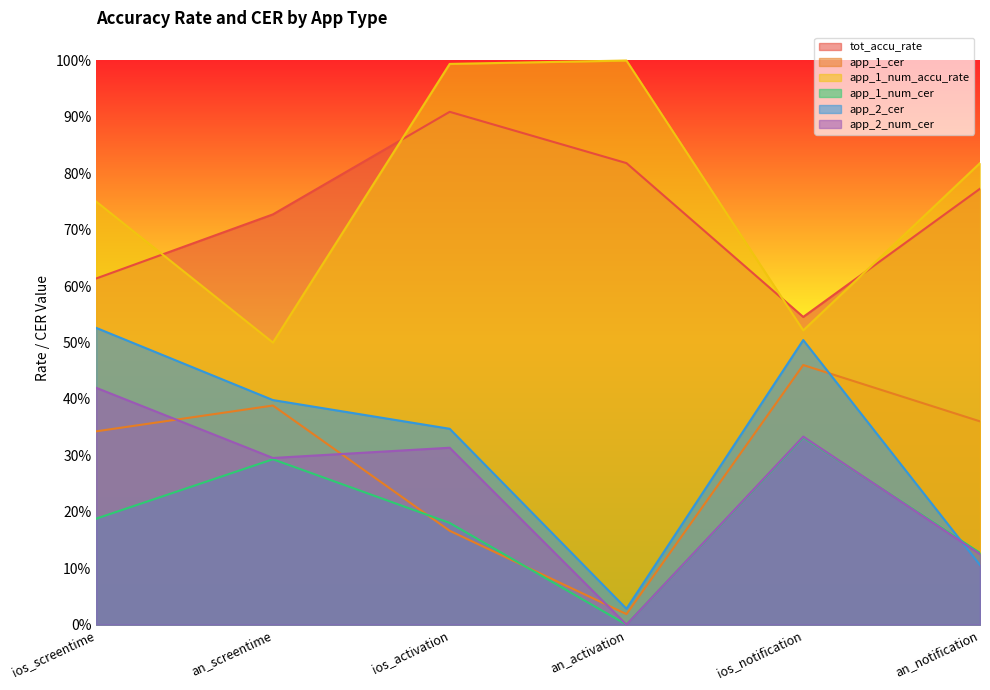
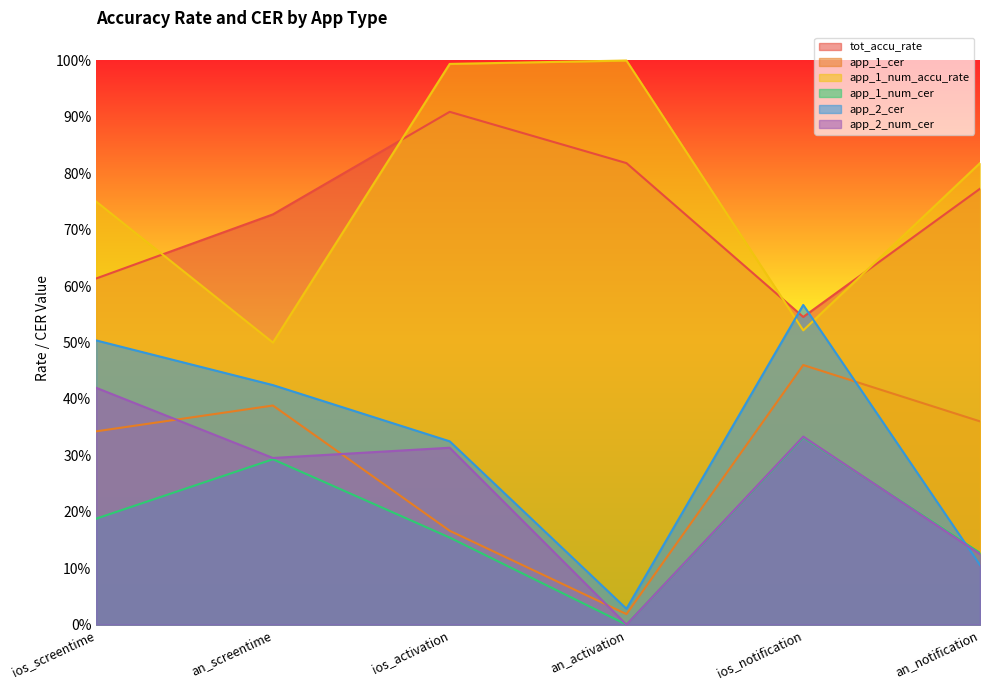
  {
    "app_1_num_accu_rate": {
      "ios_screentime": "75%",
      "an_screentime": "50%",
      "ios_activation": "99%",
      "an_activation": "100%",
      "ios_notification": "52%",
      "an_notification": "82%"
    },
    "app_1_num_cer": {
      "ios_screentime": "19%",
-     "ios_activation": "18%"
+     "ios_activation": "15%"
    },
    "app_2_cer": {
-     "ios_screentime": "53%",
-     "an_screentime": "40%",
-     "ios_activation": "35%",
+     "ios_screentime": "50%",
+     "an_screentime": "42%",
+     "ios_activation": "32%",
      "an_activation": "3%",
-     "ios_notification": "50%",
+     "ios_notification": "57%",
      "an_notification": "11%"
    },
    "app_2_num_cer": {
      "ios_screentime": "42%",
      "ios_activation": "31%"
    }
  }
